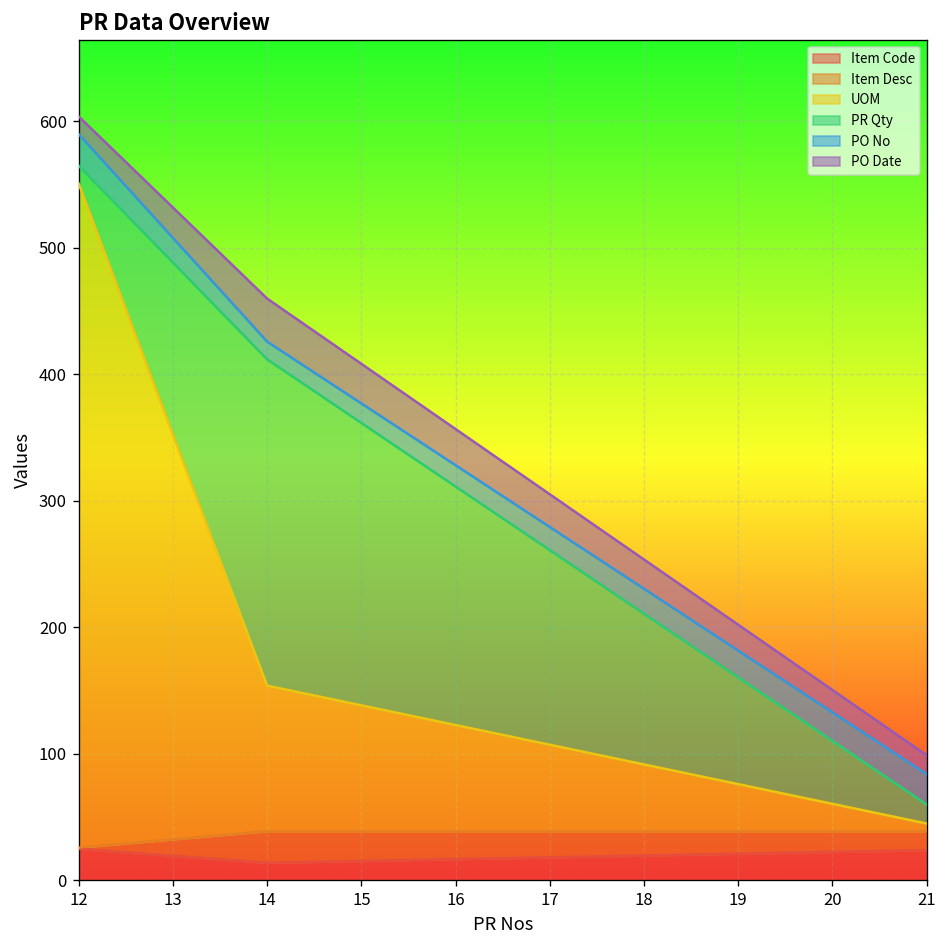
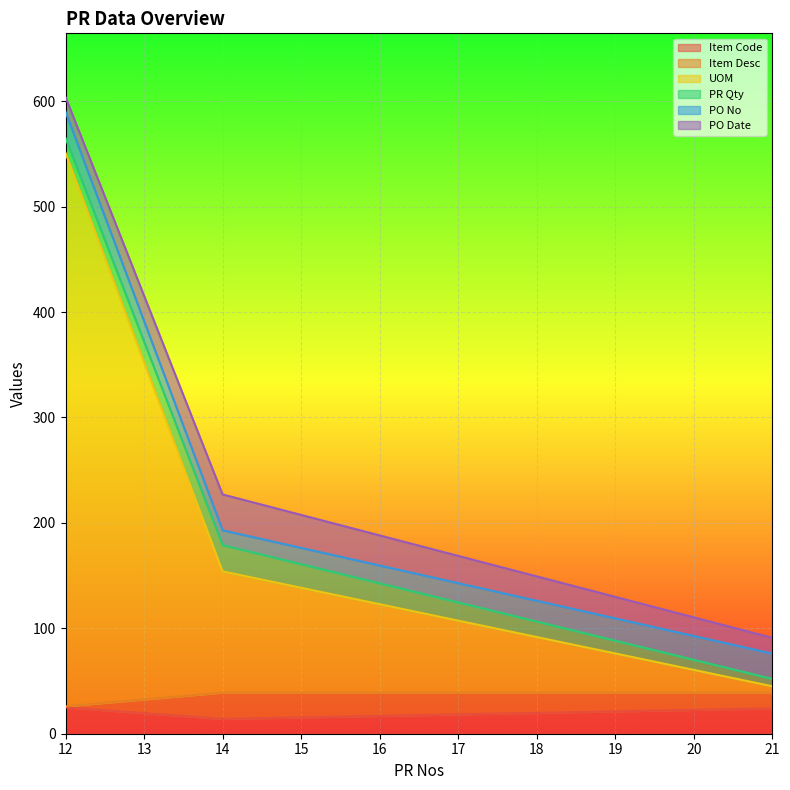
  {
    "UOM": {
      "12": 525,
      "14": 115,
      "21": 6
    },
    "PR Qty": {
      "12": 14,
-     "14": 258,
-     "21": 15
+     "14": 25,
+     "21": 7
    },
    "PO No": {
      "12": 25,
      "14": 14,
      "21": 24
    },
    "PO Date": {
      "12": 14,
      "14": 34,
      "21": 15
    }
  }
